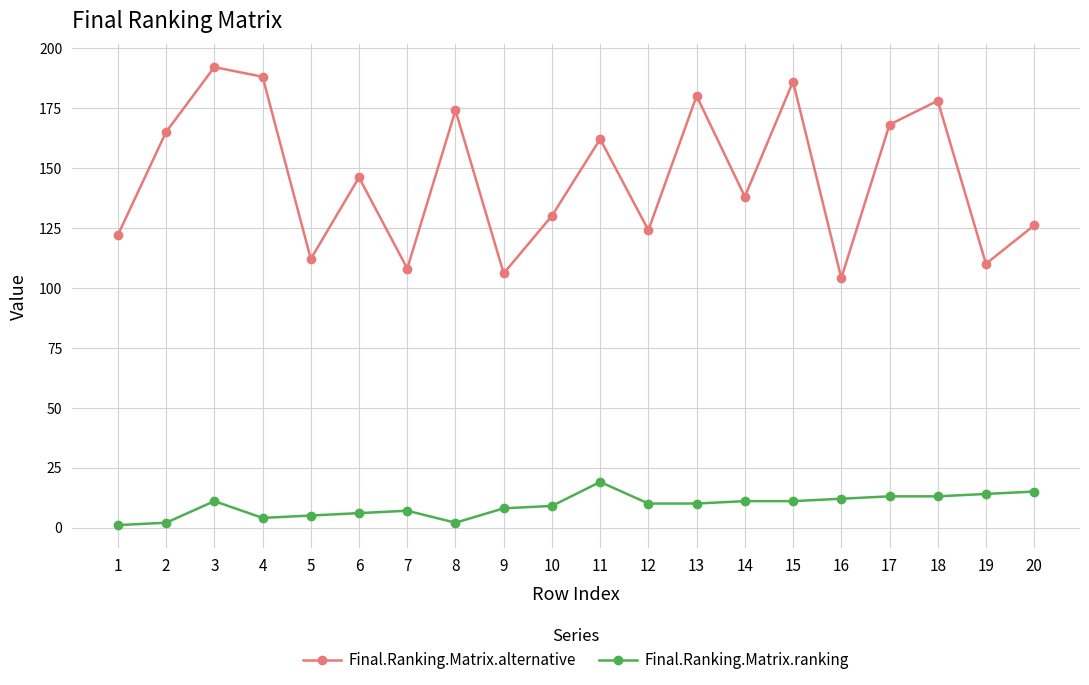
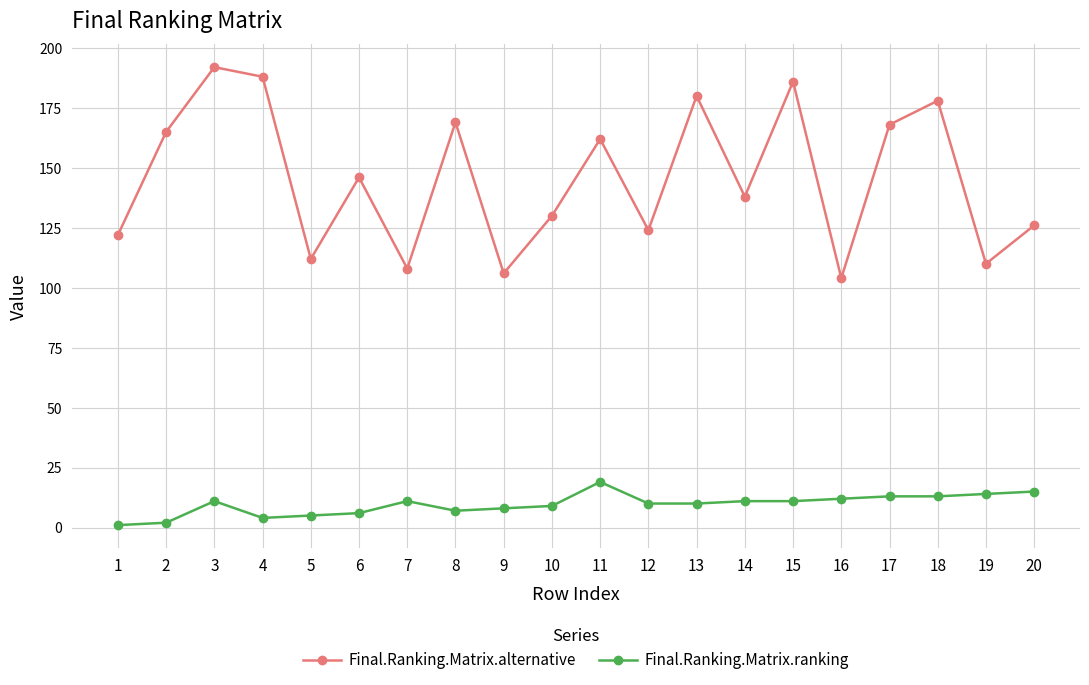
  {
    "Final.Ranking.Matrix.alternative": {
      "1": 122,
      "2": 165,
      "3": 192,
      "4": 188,
      "5": 112,
      "6": 146,
      "7": 108,
-     "8": 174,
+     "8": 169,
      "9": 106,
      "10": 130,
      "11": 162,
      "12": 124,
      "13": 180,
      "14": 138,
      "15": 186,
      "16": 104,
      "17": 168,
      "18": 178,
      "19": 110,
      "20": 126
    },
    "Final.Ranking.Matrix.ranking": {
      "1": 1,
      "2": 2,
      "3": 11,
      "4": 4,
      "5": 5,
      "6": 6,
-     "7": 7,
-     "8": 2,
+     "7": 11,
+     "8": 7,
      "9": 8,
      "10": 9,
      "11": 19,
      "12": 10,
      "13": 10,
      "14": 11,
      "15": 11,
      "16": 12,
      "17": 13,
      "18": 13,
      "19": 14,
      "20": 15
    }
  }
